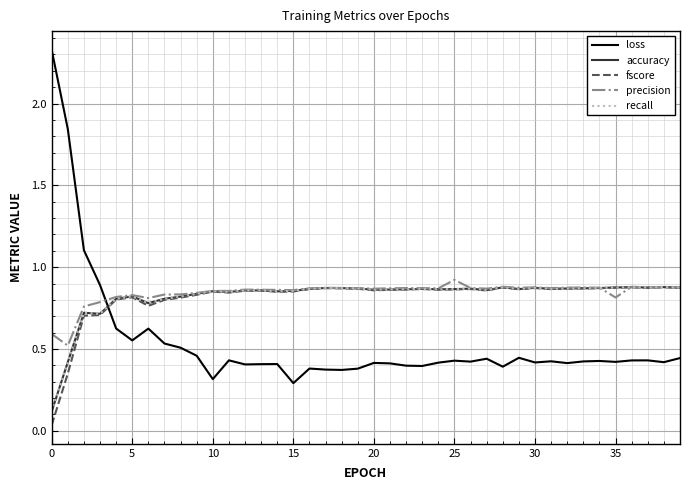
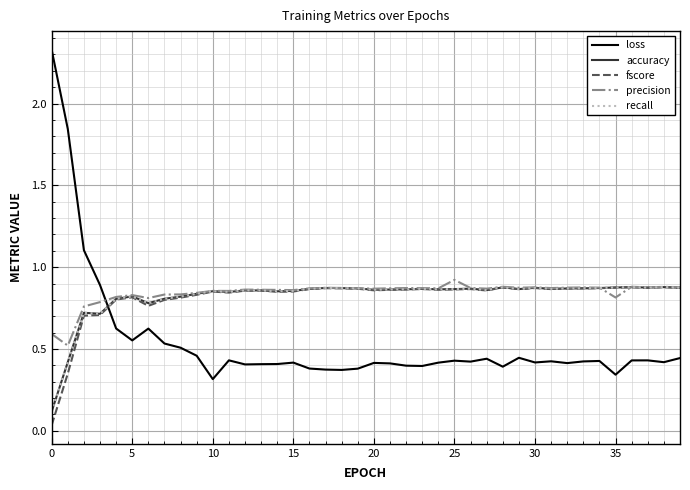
  {
    "loss": {
      "0": 2.33,
      "5": 0.55,
      "10": 0.32,
-     "15": 0.29,
+     "15": 0.42,
      "20": 0.42,
      "25": 0.43,
      "30": 0.42,
-     "35": 0.42
+     "35": 0.34
    },
    "recall": {
      "0": 0.12
    },
    "fscore": {
      "0": 0.04
    },
    "precision": {
      "0": 0.59,
      "25": 0.92,
      "35": 0.81
    }
  }
